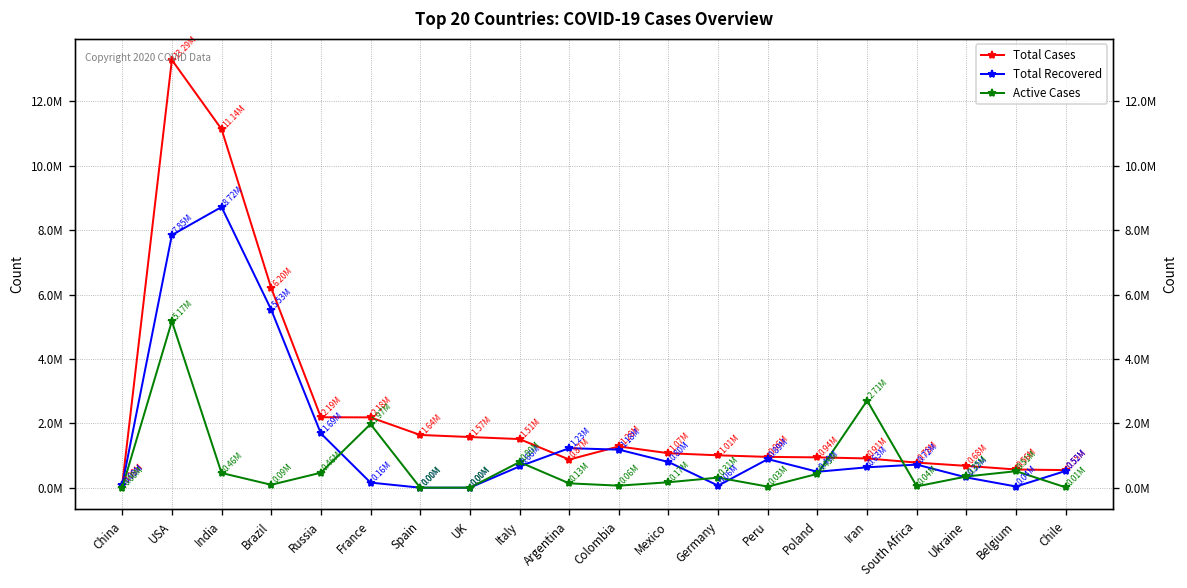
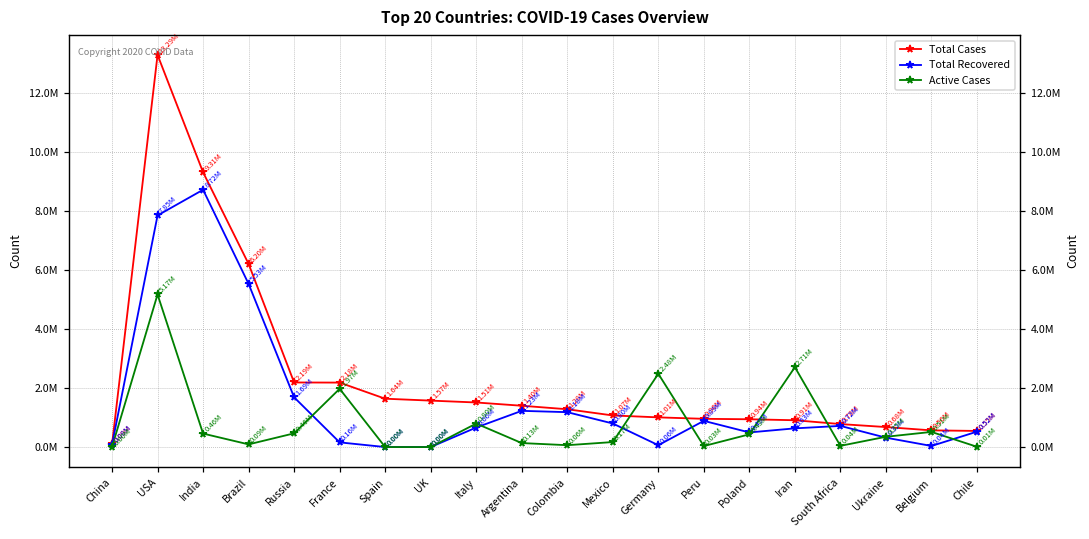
  {
    "Total Cases": {
-     "India": "11.14M",
+     "India": "9.31M",
      "Brazil": "6.20M",
      "Spain": "1.64M",
      "UK": "1.57M",
      "Italy": "1.51M",
-     "Argentina": "0.87M",
+     "Argentina": "1.40M",
      "Germany": "1.01M"
    },
    "Total Recovered": {
      "USA": "7.85M",
      "France": "0.16M",
      "Germany": "0.06M"
    },
    "Active Cases": {
      "USA": "5.17M",
      "India": "0.46M",
      "Brazil": "0.09M",
      "Russia": "0.46M",
      "Argentina": "0.13M",
      "Colombia": "0.06M",
-     "Germany": "0.31M",
+     "Germany": "2.48M",
      "Peru": "0.03M",
      "Iran": "2.71M"
    }
  }
